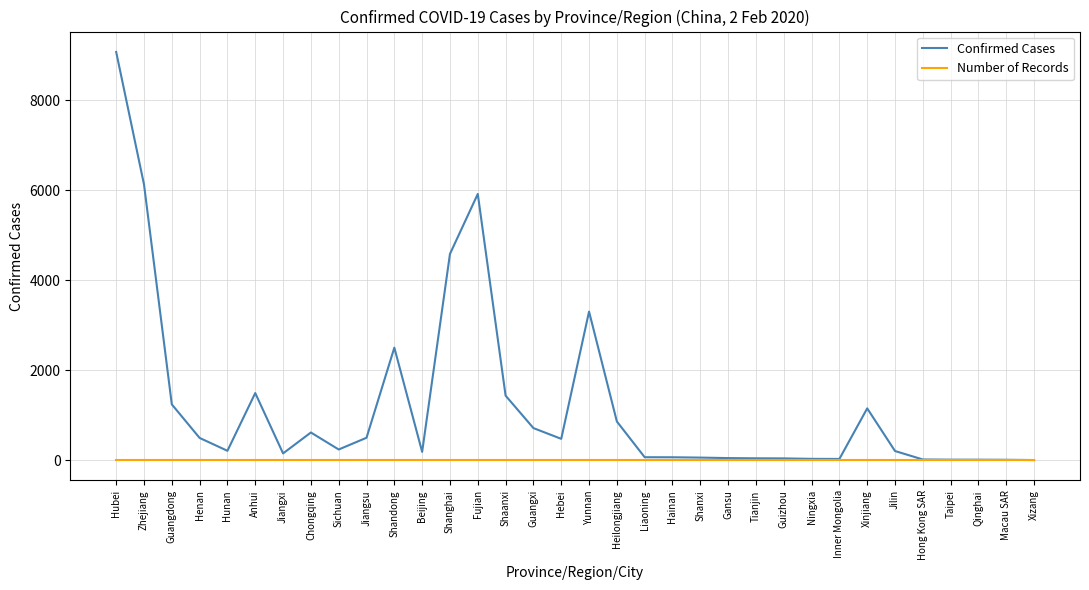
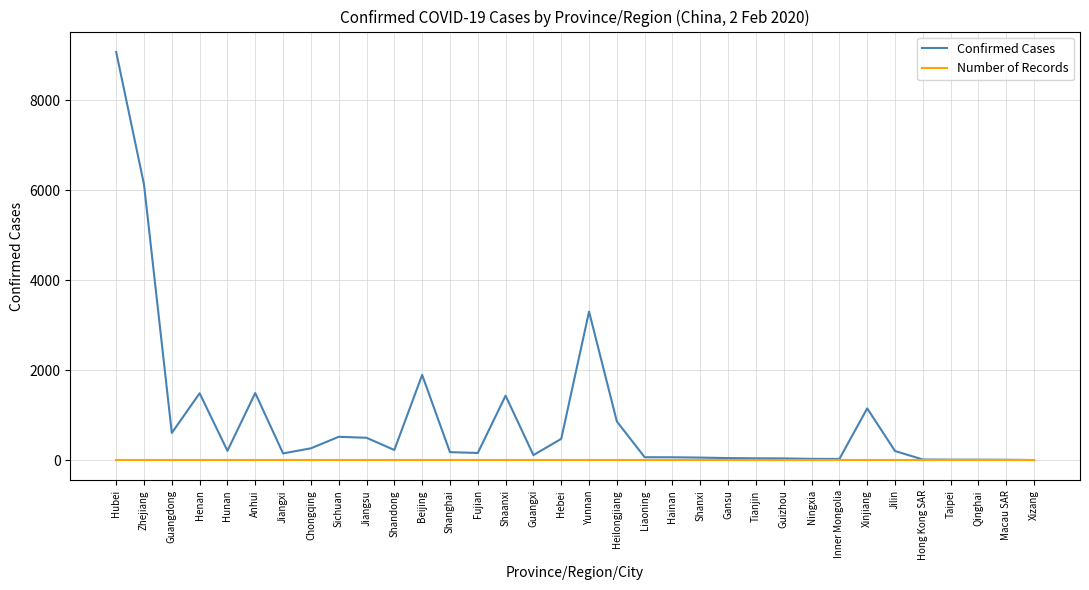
  {
    "Confirmed Cases": {
      "Hubei": 9100,
      "Zhejiang": 6100,
-     "Guangdong": 1200,
-     "Henan": 500,
+     "Guangdong": 600,
+     "Henan": 1500,
      "Hunan": 200,
      "Anhui": 1500,
      "Jiangxi": 100,
-     "Chongqing": 600,
-     "Sichuan": 200,
+     "Chongqing": 300,
+     "Sichuan": 500,
      "Jiangsu": 500,
-     "Shandong": 2500,
-     "Beijing": 200,
-     "Shanghai": 4600,
-     "Fujian": 5900,
+     "Shandong": 200,
+     "Beijing": 1900,
+     "Shanghai": 200,
+     "Fujian": 200,
      "Shaanxi": 1400,
-     "Guangxi": 700,
+     "Guangxi": 100,
      "Hebei": 500,
      "Yunnan": 3300,
      "Heilongjiang": 900,
      "Liaoning": 100,
      "Hainan": 100,
      "Xinjiang": 1200,
      "Jilin": 200
    },
    "Number of Records": {
      "Hubei": 0,
      "Zhejiang": 0,
      "Guangdong": 0,
      "Henan": 0,
      "Hunan": 0,
      "Anhui": 0,
      "Jiangxi": 0,
      "Chongqing": 0,
      "Sichuan": 0,
      "Jiangsu": 0,
      "Shandong": 0,
      "Beijing": 0,
      "Shanghai": 0,
      "Fujian": 0,
      "Shaanxi": 0,
      "Guangxi": 0,
      "Hebei": 0,
      "Yunnan": 0,
      "Heilongjiang": 0,
      "Liaoning": 0,
      "Hainan": 0,
      "Xinjiang": 0,
      "Jilin": 0
    }
  }
